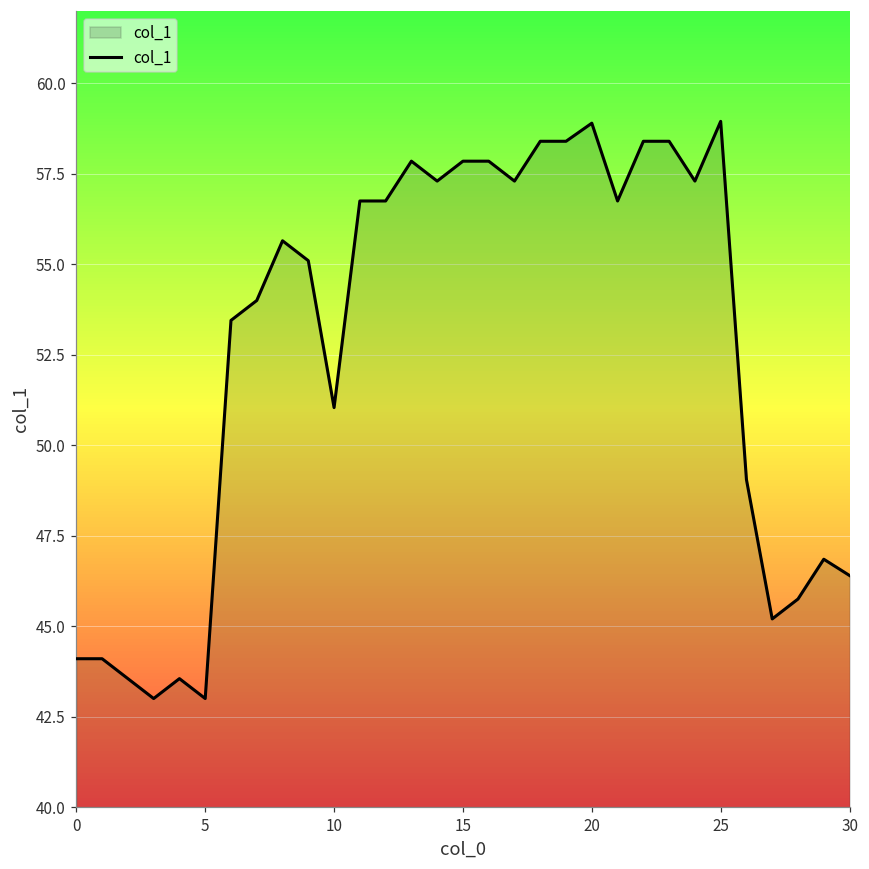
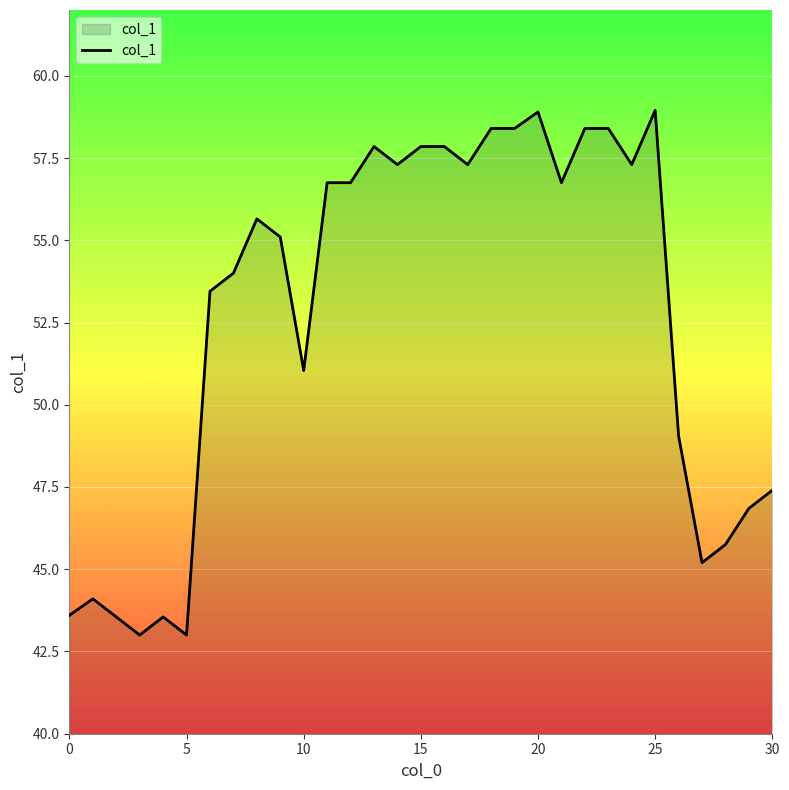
  {
-   "0": 44.1,
+   "0": 43.6,
    "5": 43.0,
    "10": 51.0,
    "15": 57.9,
    "20": 58.9,
    "25": 59.0,
-   "30": 46.4
+   "30": 47.4
  }
